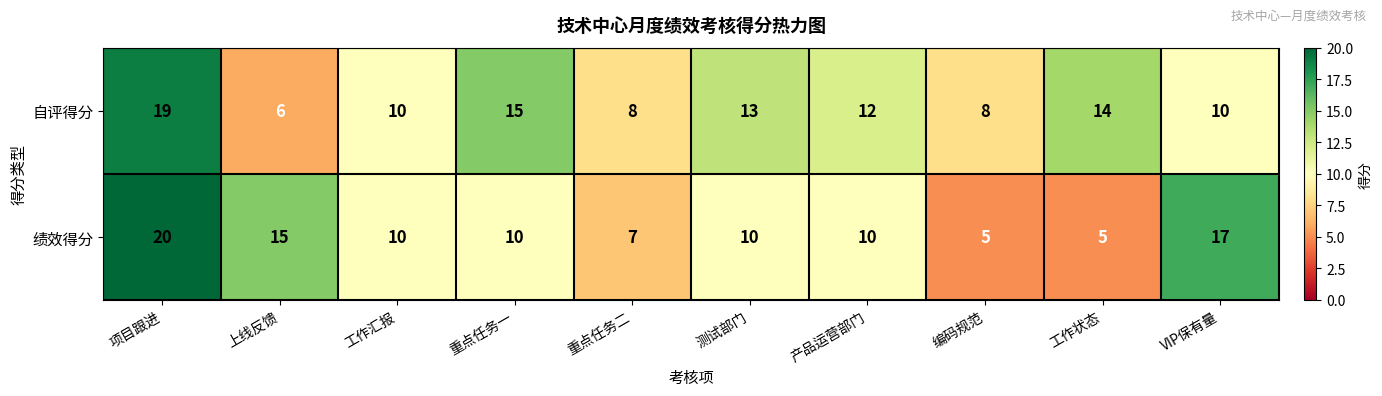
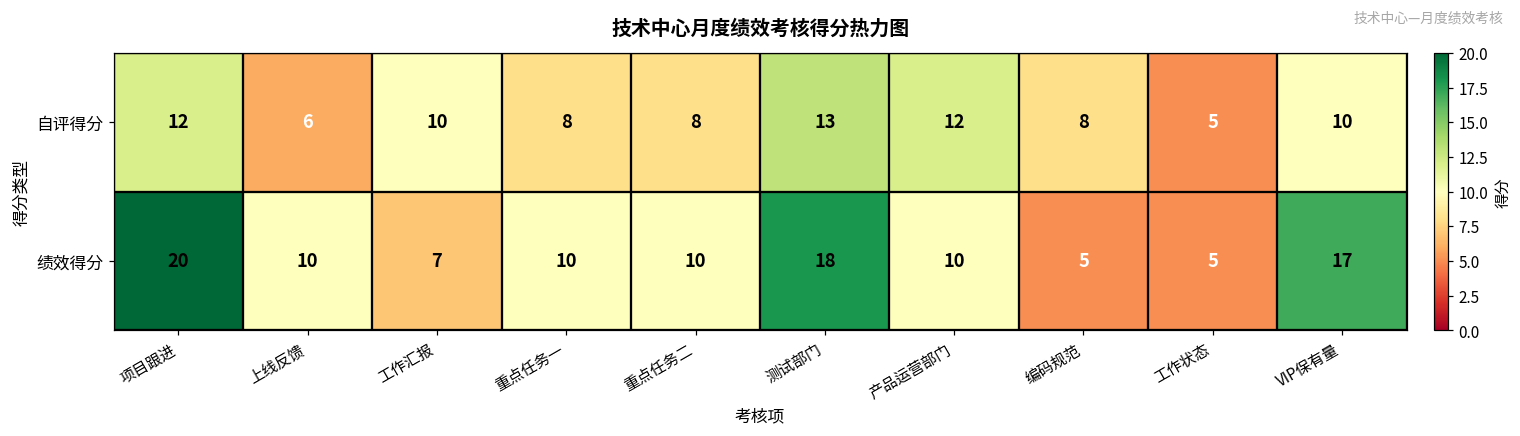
  {
    "自评得分": {
-     "项目跟进": 19,
+     "项目跟进": 12,
      "上线反馈": 6,
      "工作汇报": 10,
-     "重点任务一": 15,
+     "重点任务一": 8,
      "重点任务二": 8,
      "测试部门": 13,
      "产品运营部门": 12,
      "编码规范": 8,
-     "工作状态": 14,
+     "工作状态": 5,
      "VIP保有量": 10
    },
    "绩效得分": {
      "项目跟进": 20,
-     "上线反馈": 15,
-     "工作汇报": 10,
+     "上线反馈": 10,
+     "工作汇报": 7,
      "重点任务一": 10,
-     "重点任务二": 7,
-     "测试部门": 10,
+     "重点任务二": 10,
+     "测试部门": 18,
      "产品运营部门": 10,
      "编码规范": 5,
      "工作状态": 5,
      "VIP保有量": 17
    }
  }
